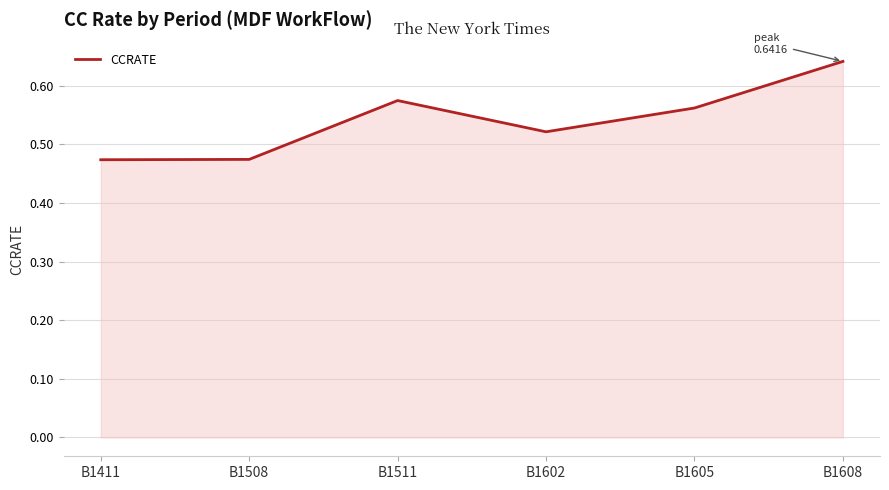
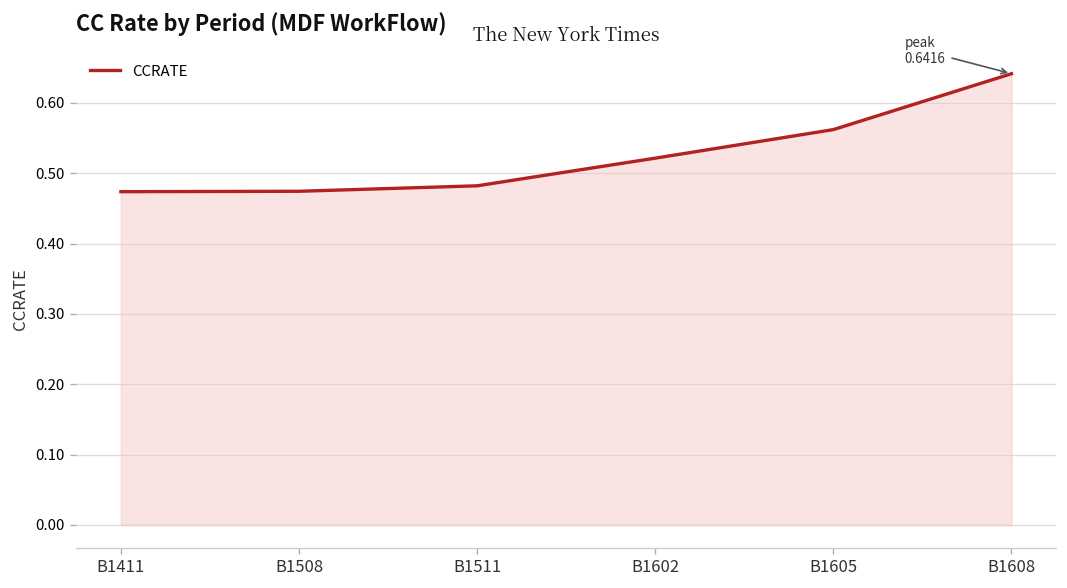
  {
    "B1411": 0.47,
    "B1508": 0.47,
-   "B1511": 0.57,
+   "B1511": 0.48,
    "B1602": 0.52,
    "B1605": 0.56
  }
